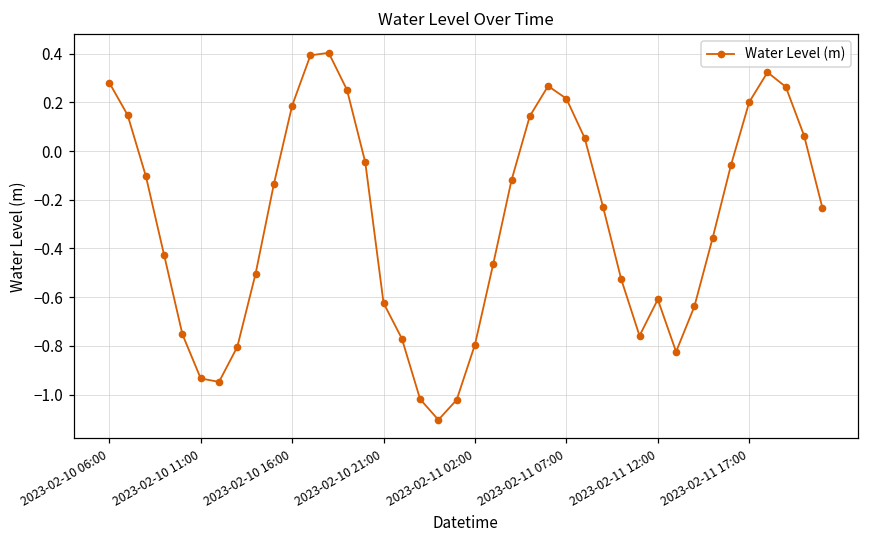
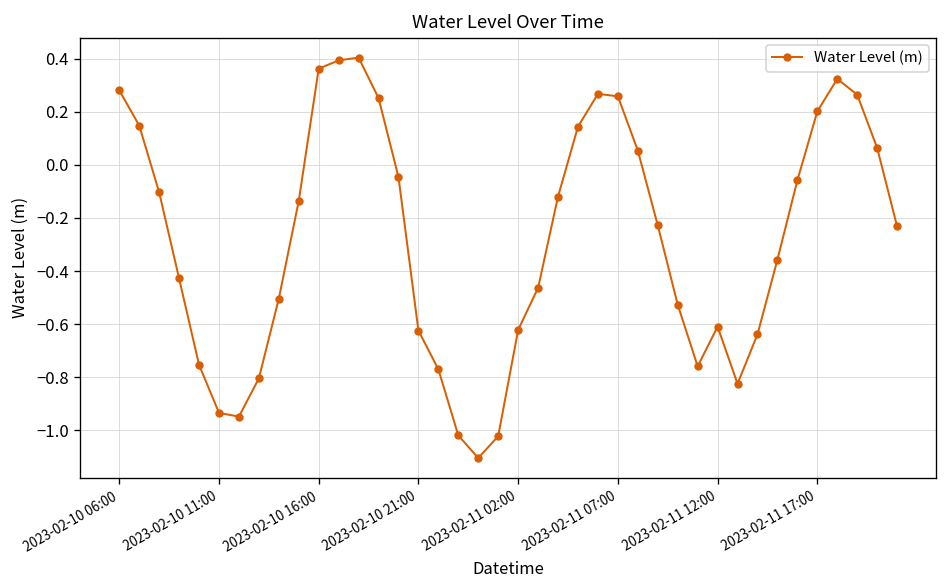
  {
    "2023-02-10 06:00": 0.28,
    "2023-02-10 11:00": -0.93,
-   "2023-02-10 16:00": 0.19,
+   "2023-02-10 16:00": 0.36,
    "2023-02-10 21:00": -0.62,
-   "2023-02-11 02:00": -0.79,
-   "2023-02-11 07:00": 0.22,
+   "2023-02-11 02:00": -0.62,
+   "2023-02-11 07:00": 0.26,
    "2023-02-11 12:00": -0.61,
    "2023-02-11 17:00": 0.20
  }
